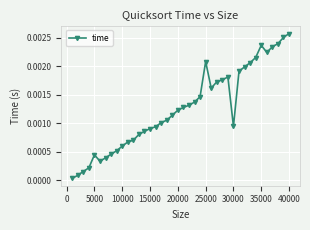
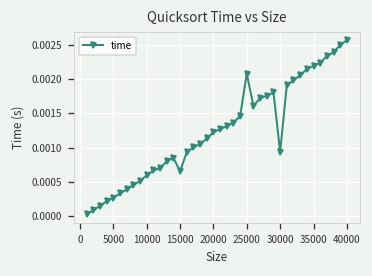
  {
-   "5000": 0.0004,
+   "5000": 0.0003,
    "10000": 0.0006,
-   "15000": 0.0009,
+   "15000": 0.0007,
    "20000": 0.0012,
    "25000": 0.0021,
    "30000": 0.0009,
-   "35000": 0.0024,
+   "35000": 0.0022,
    "40000": 0.0026
  }
